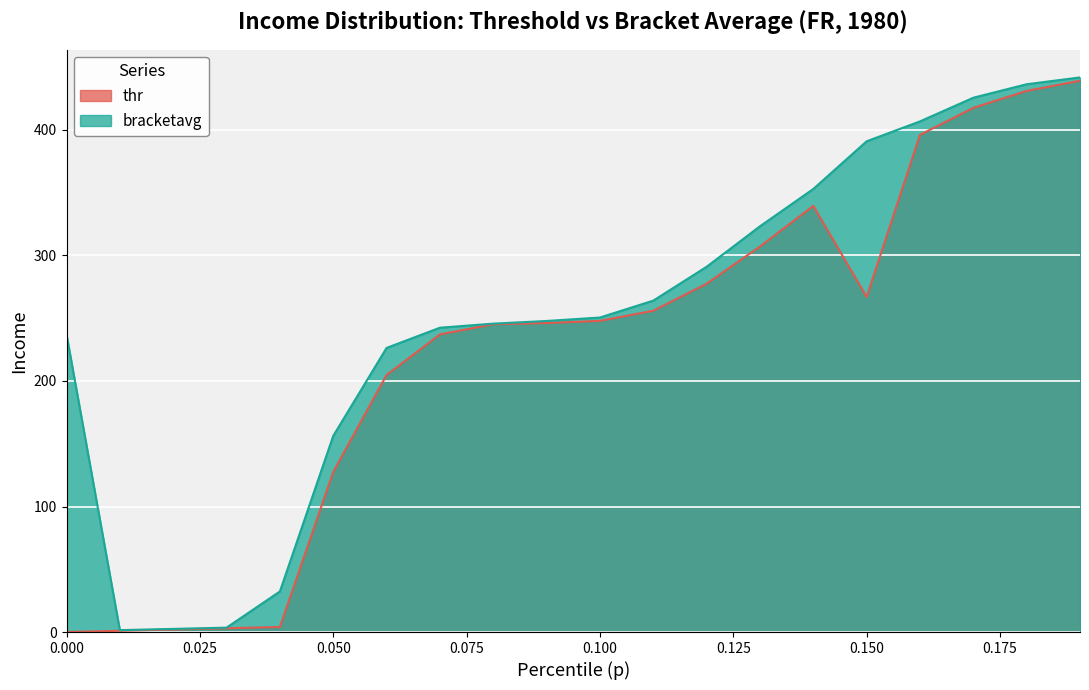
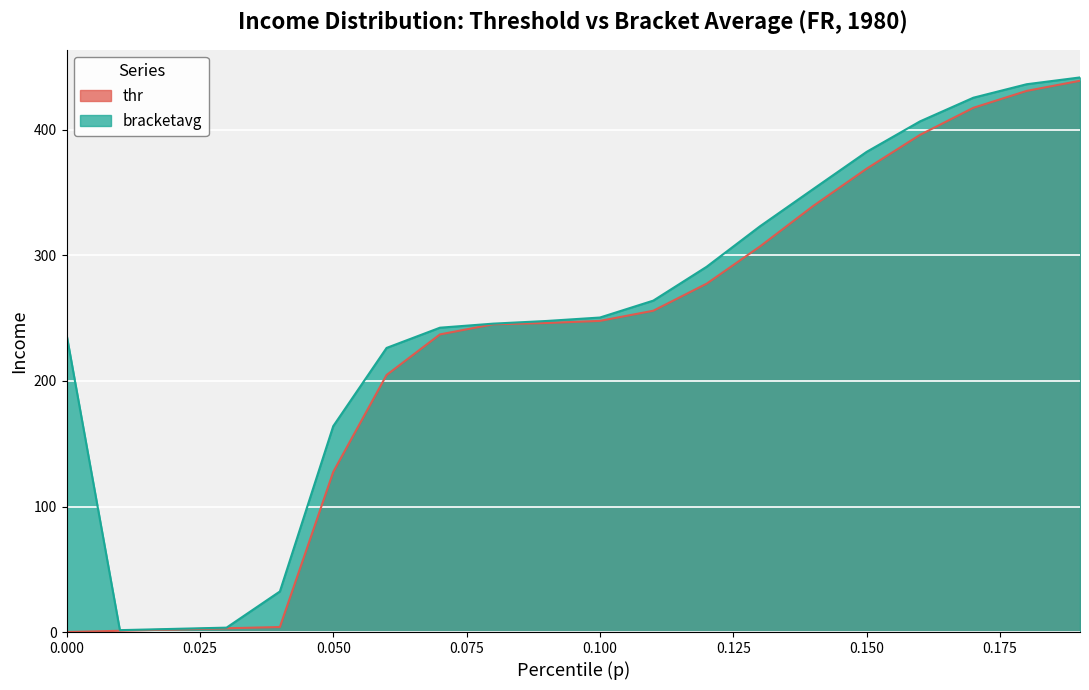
  {
    "thr": {
      "0.000": 0,
      "0.050": 128,
      "0.100": 248,
-     "0.150": 267
+     "0.150": 369
    },
    "bracketavg": {
      "0.000": 237,
-     "0.050": 156,
+     "0.050": 164,
      "0.100": 251,
-     "0.150": 391
+     "0.150": 383
    }
  }
